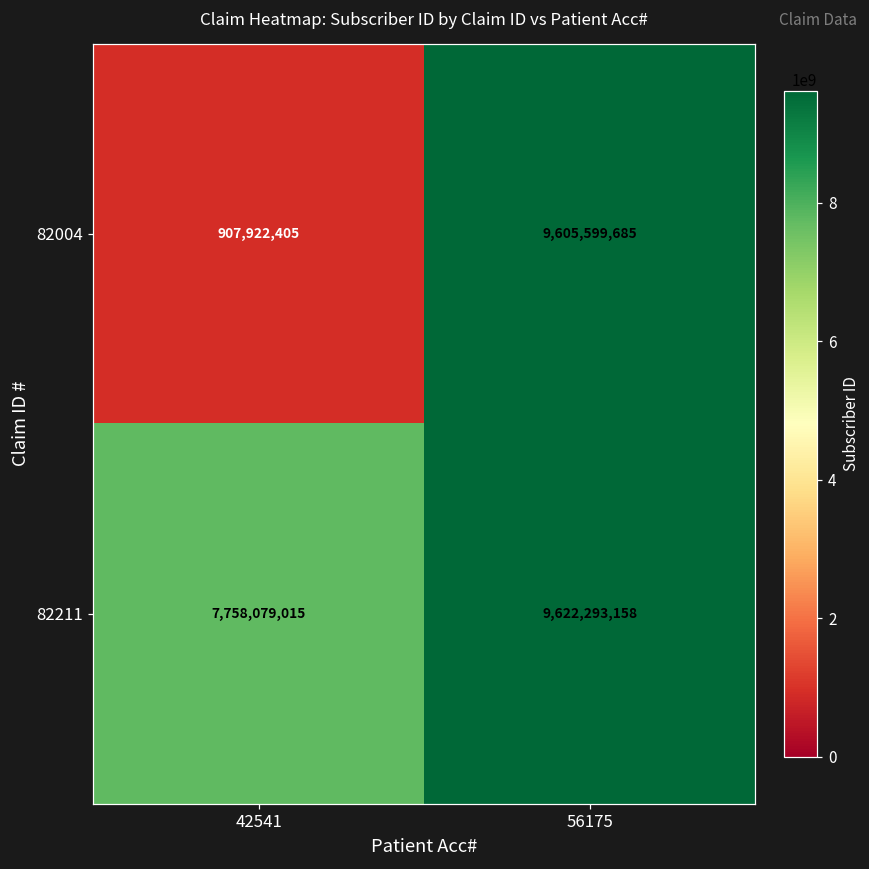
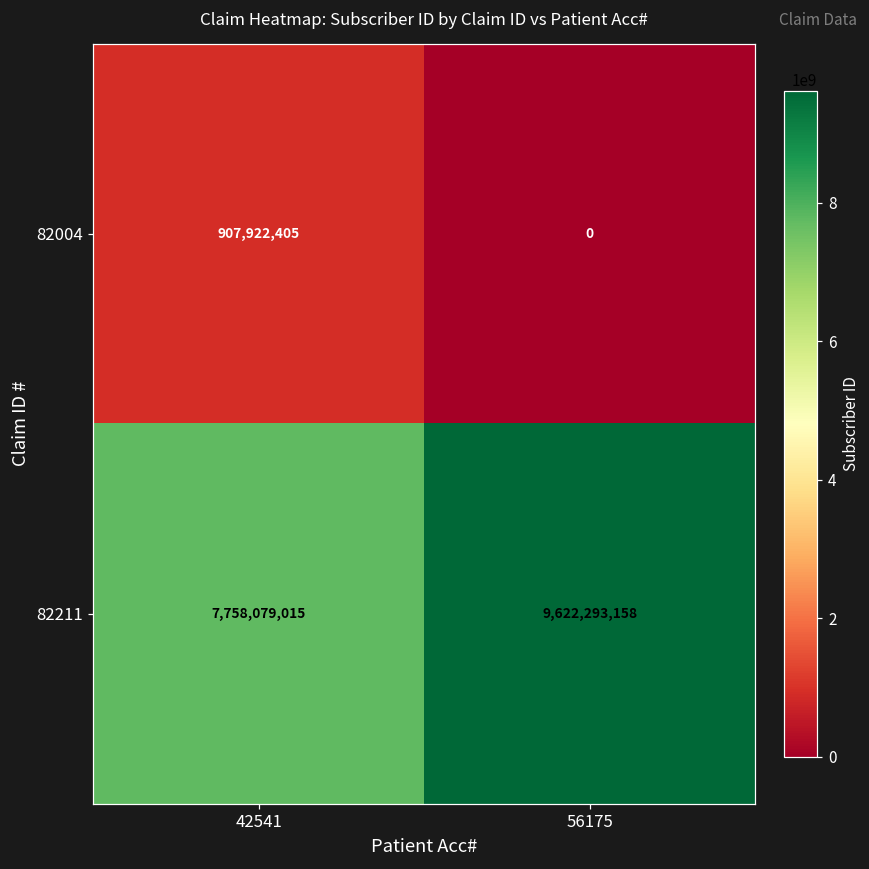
  {
    "82004": {
      "42541": "907,922,405",
-     "56175": "9,605,599,685"
+     "56175": "0"
    },
    "82211": {
      "42541": "7,758,079,015",
      "56175": "9,622,293,158"
    }
  }
